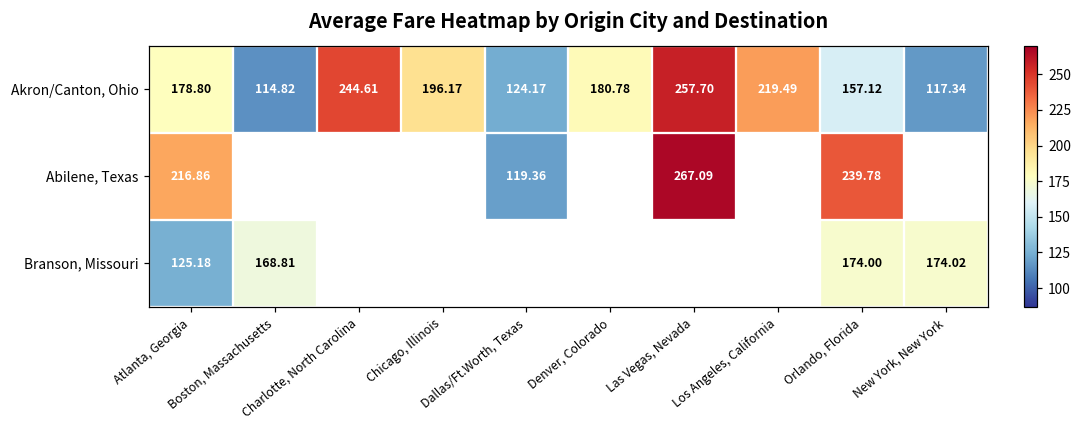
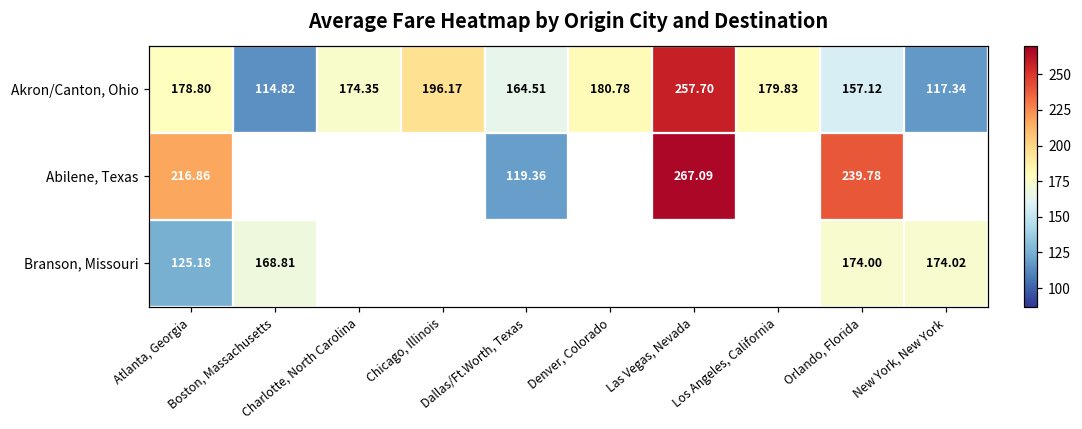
  {
    "Akron/Canton, Ohio": {
      "Atlanta, Georgia": 178.80,
      "Boston, Massachusetts": 114.82,
-     "Charlotte, North Carolina": 244.61,
+     "Charlotte, North Carolina": 174.35,
      "Chicago, Illinois": 196.17,
-     "Dallas/Ft.Worth, Texas": 124.17,
+     "Dallas/Ft.Worth, Texas": 164.51,
      "Denver, Colorado": 180.78,
      "Las Vegas, Nevada": 257.70,
-     "Los Angeles, California": 219.49,
+     "Los Angeles, California": 179.83,
      "Orlando, Florida": 157.12,
      "New York, New York": 117.34
    },
    "Abilene, Texas": {
      "Atlanta, Georgia": 216.86,
      "Dallas/Ft.Worth, Texas": 119.36,
      "Las Vegas, Nevada": 267.09,
      "Orlando, Florida": 239.78
    },
    "Branson, Missouri": {
      "Atlanta, Georgia": 125.18,
      "Boston, Massachusetts": 168.81,
      "Orlando, Florida": 174.00,
      "New York, New York": 174.02
    }
  }
